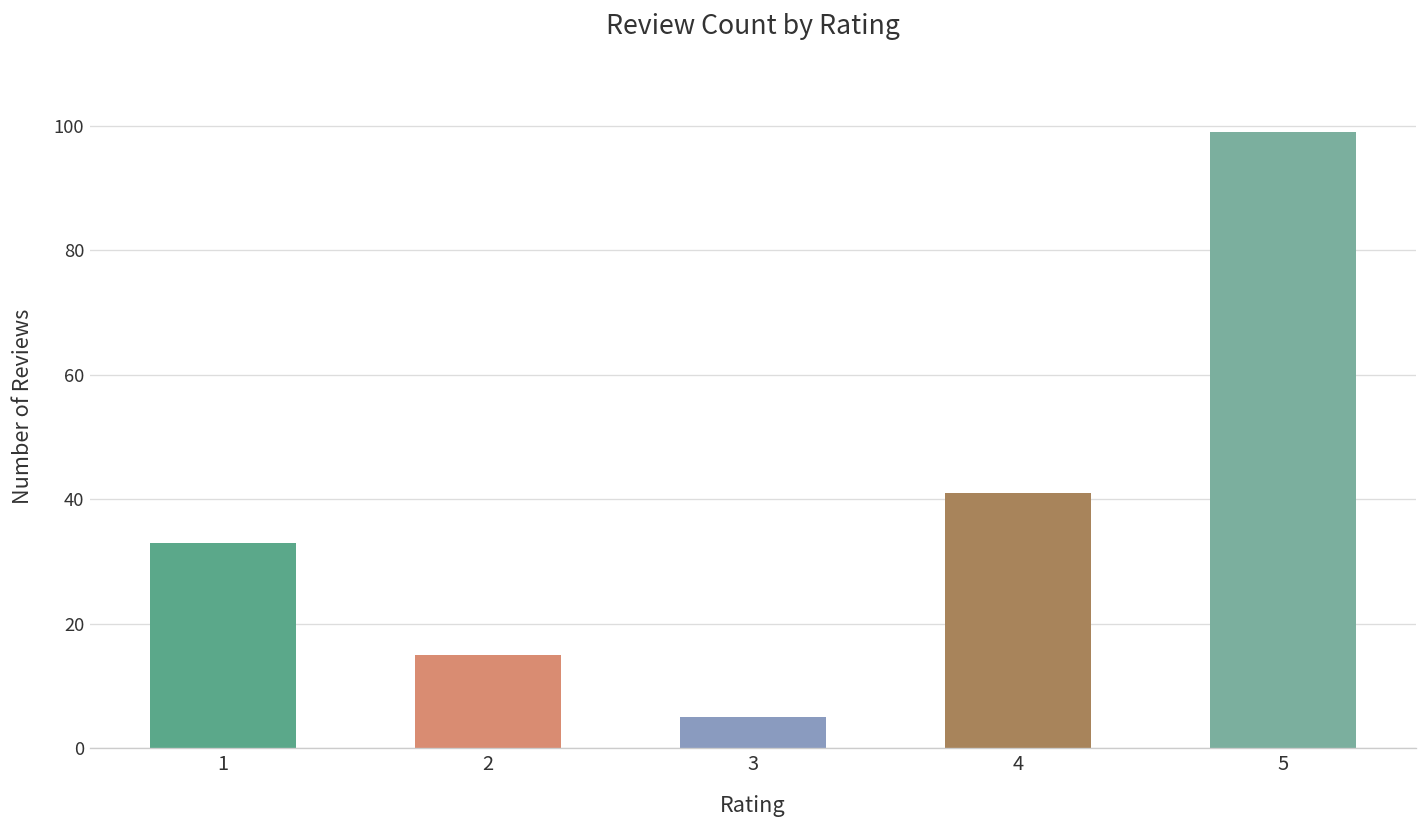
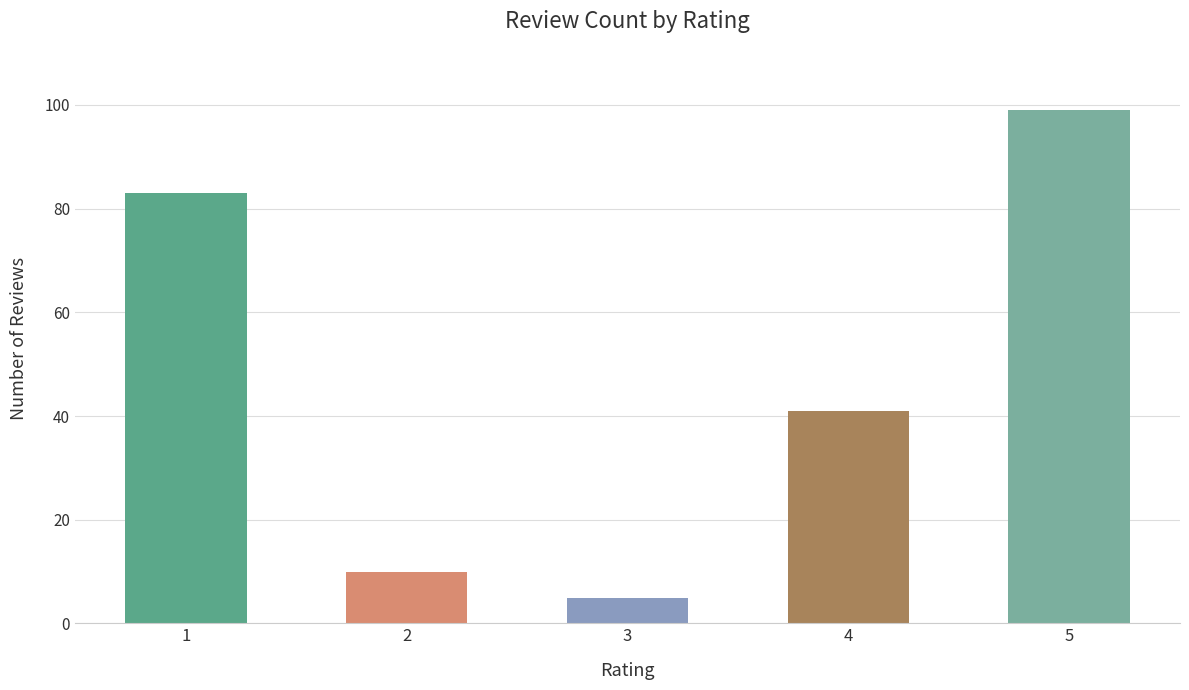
  {
-   "1": 33,
-   "2": 15,
+   "1": 83,
+   "2": 10,
    "3": 5,
    "4": 41,
    "5": 99
  }
